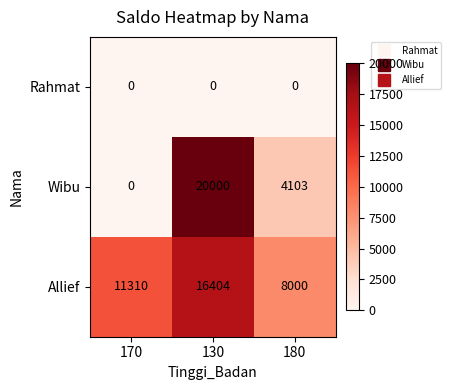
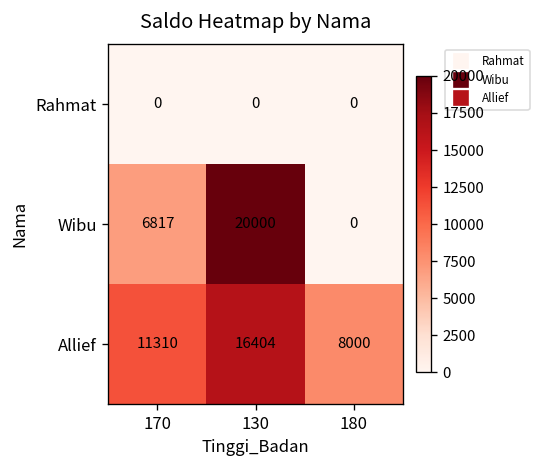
  {
    "Rahmat": {
      "170": 0,
      "130": 0,
      "180": 0
    },
    "Wibu": {
-     "170": 0,
+     "170": 6817,
      "130": 20000,
-     "180": 4103
+     "180": 0
    },
    "Allief": {
      "170": 11310,
      "130": 16404,
      "180": 8000
    }
  }
